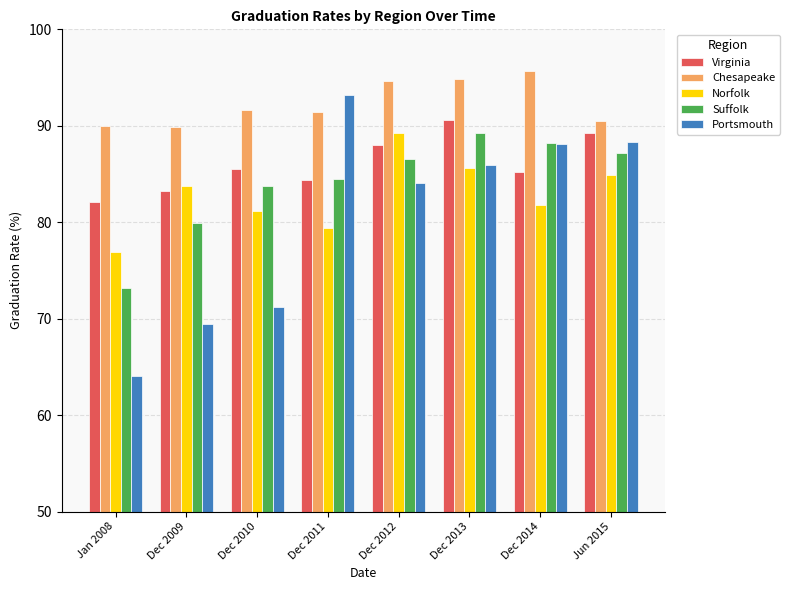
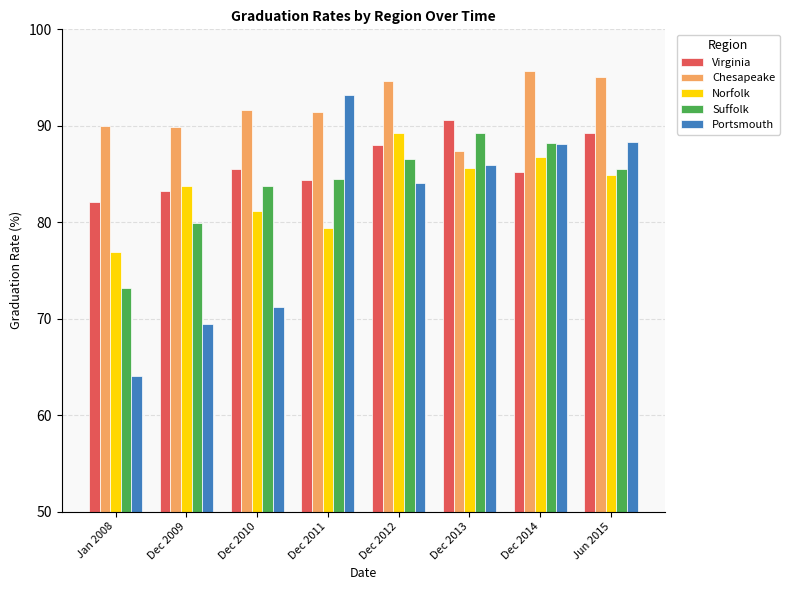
  {
    "Virginia": {
      "Jan 2008": 82,
      "Dec 2009": 83,
      "Dec 2010": 86,
      "Dec 2011": 84,
      "Dec 2012": 88,
      "Dec 2013": 91,
      "Dec 2014": 85,
      "Jun 2015": 89
    },
    "Chesapeake": {
      "Jan 2008": 90,
      "Dec 2009": 90,
      "Dec 2010": 92,
      "Dec 2011": 91,
      "Dec 2012": 95,
-     "Dec 2013": 95,
+     "Dec 2013": 87,
      "Dec 2014": 96,
-     "Jun 2015": 91
+     "Jun 2015": 95
    },
    "Norfolk": {
      "Jan 2008": 77,
      "Dec 2009": 84,
      "Dec 2010": 81,
      "Dec 2011": 79,
      "Dec 2012": 89,
      "Dec 2013": 86,
-     "Dec 2014": 82,
+     "Dec 2014": 87,
      "Jun 2015": 85
    },
    "Suffolk": {
      "Jan 2008": 73,
      "Dec 2009": 80,
      "Dec 2010": 84,
      "Dec 2011": 85,
      "Dec 2012": 87,
      "Dec 2013": 89,
      "Dec 2014": 88,
-     "Jun 2015": 87
+     "Jun 2015": 86
    },
    "Portsmouth": {
      "Jan 2008": 64,
      "Dec 2009": 69,
      "Dec 2010": 71,
      "Dec 2011": 93,
      "Dec 2012": 84,
      "Dec 2013": 86,
      "Dec 2014": 88,
      "Jun 2015": 88
    }
  }
